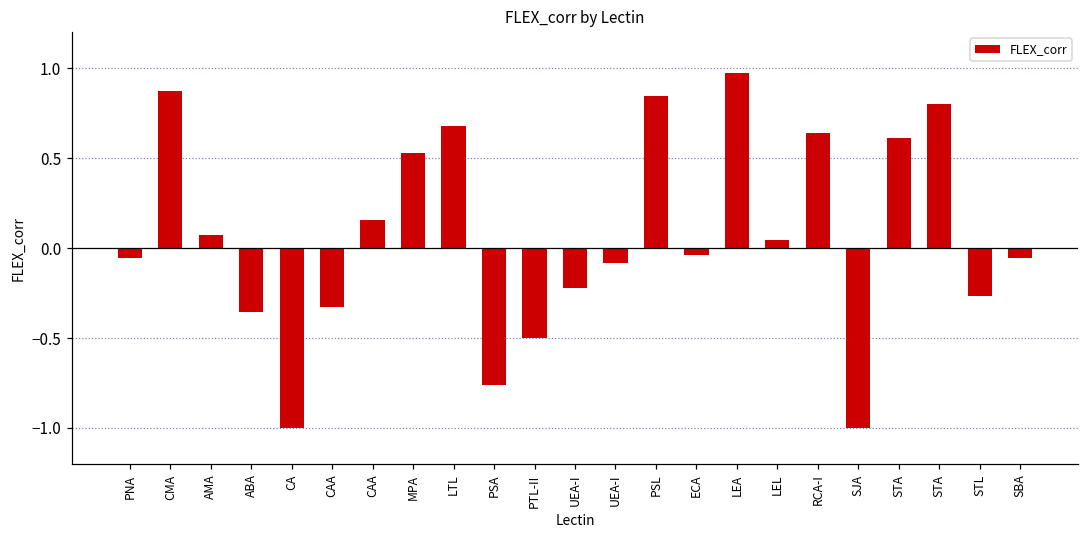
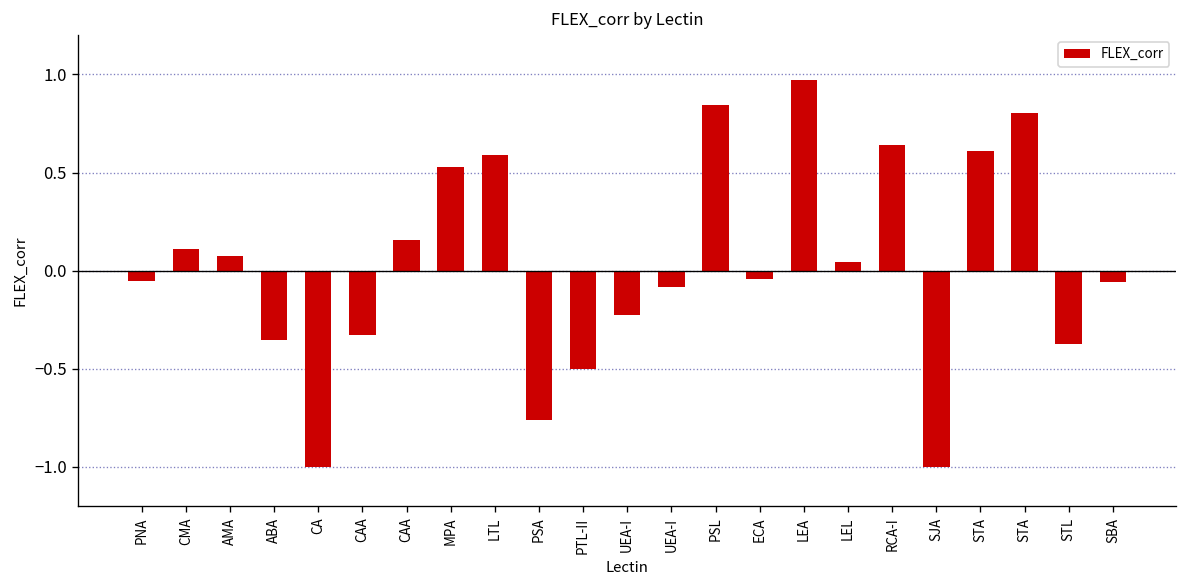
  {
    "PNA": -0.05,
-   "CMA": 0.87,
+   "CMA": 0.11,
    "AMA": 0.07,
    "ABA": -0.35,
    "CA": -1.00,
    "MPA": 0.53,
-   "LTL": 0.68,
+   "LTL": 0.59,
    "PSA": -0.76,
    "PTL-II": -0.50,
    "PSL": 0.85,
    "ECA": -0.04,
    "LEA": 0.97,
    "LEL": 0.04,
    "RCA-I": 0.64,
    "SJA": -1.00,
-   "STL": -0.27,
+   "STL": -0.37,
    "SBA": -0.06
  }
